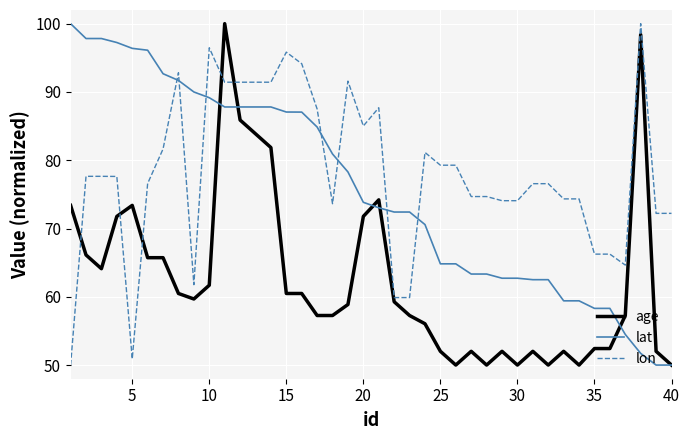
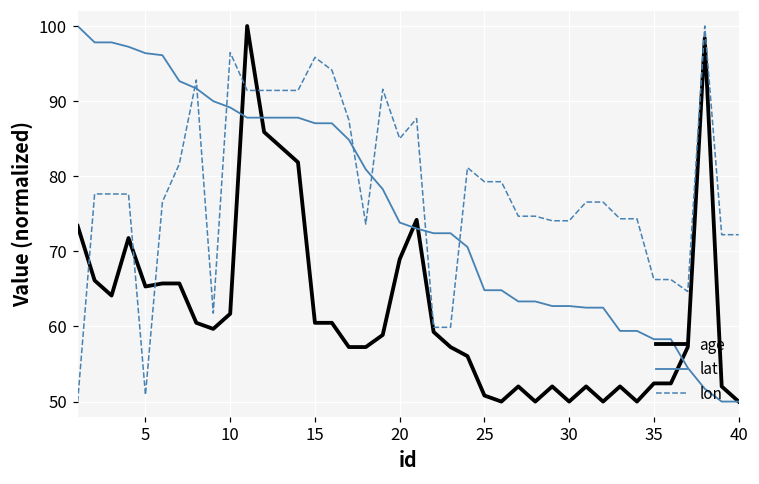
  {
    "age": {
-     "5": 73,
+     "5": 65,
      "10": 62,
      "15": 60,
-     "20": 72,
-     "25": 52,
+     "20": 69,
+     "25": 51,
      "30": 50,
      "35": 52
    }
  }
